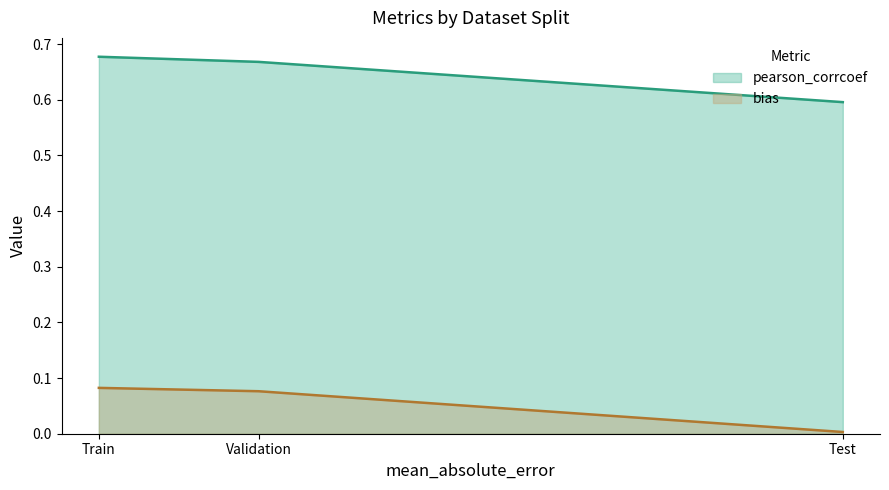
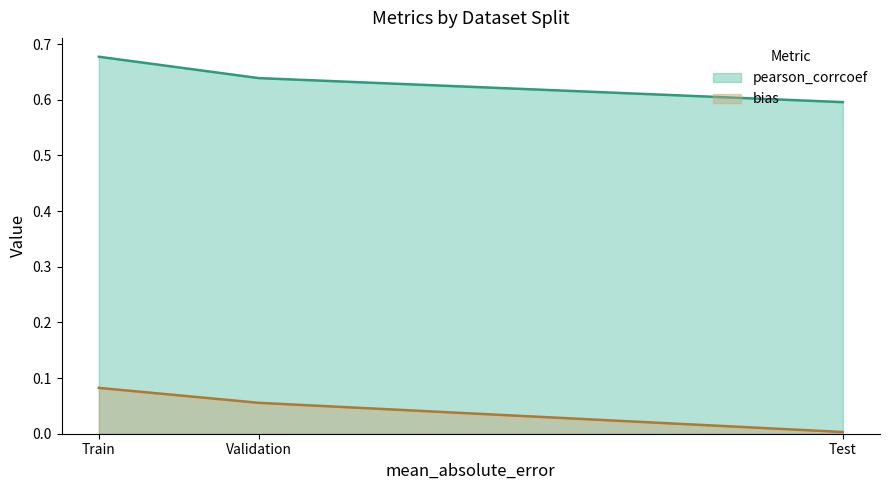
  {
    "pearson_corrcoef": {
      "Train": 0.68,
-     "Validation": 0.67,
+     "Validation": 0.64,
      "Test": 0.60
    },
    "bias": {
      "Train": 0.08,
-     "Validation": 0.08,
+     "Validation": 0.06,
      "Test": 0.00
    }
  }
